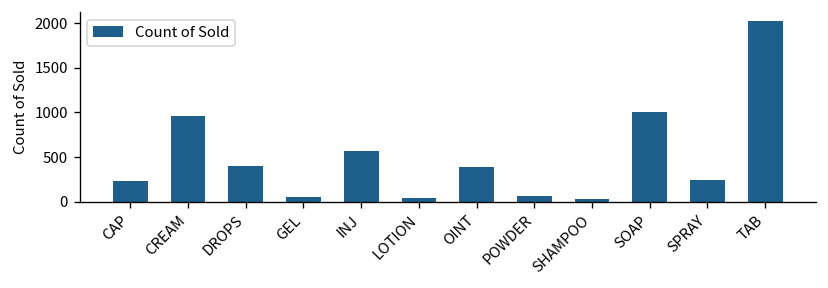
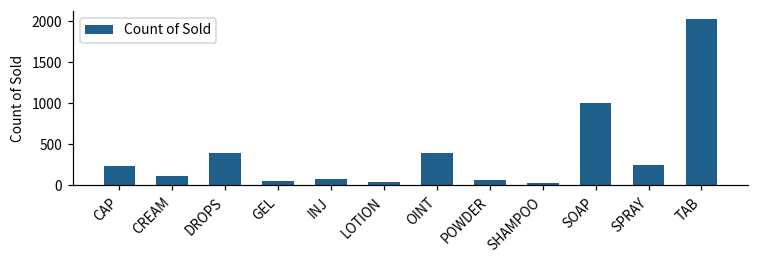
  {
    "CAP": 200,
-   "CREAM": 1000,
+   "CREAM": 100,
    "DROPS": 400,
    "GEL": 100,
-   "INJ": 600,
+   "INJ": 100,
    "LOTION": 0,
    "OINT": 400,
    "POWDER": 100,
    "SOAP": 1000,
    "SPRAY": 200,
    "TAB": 2000
  }
